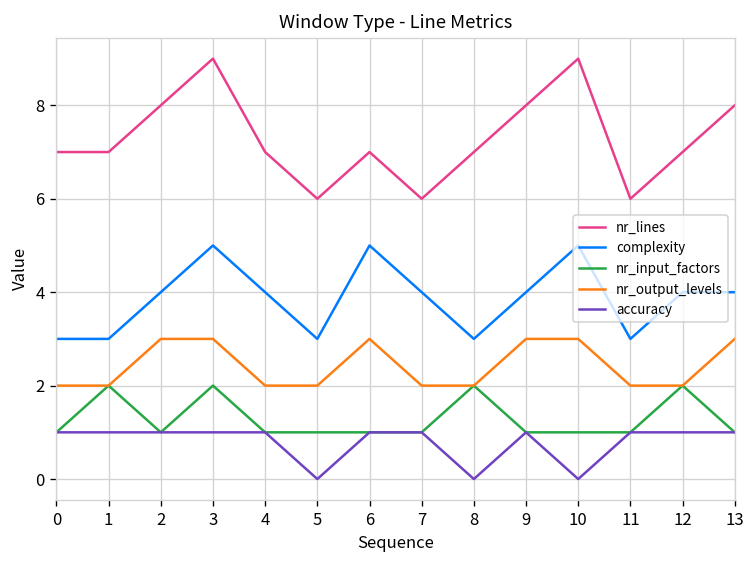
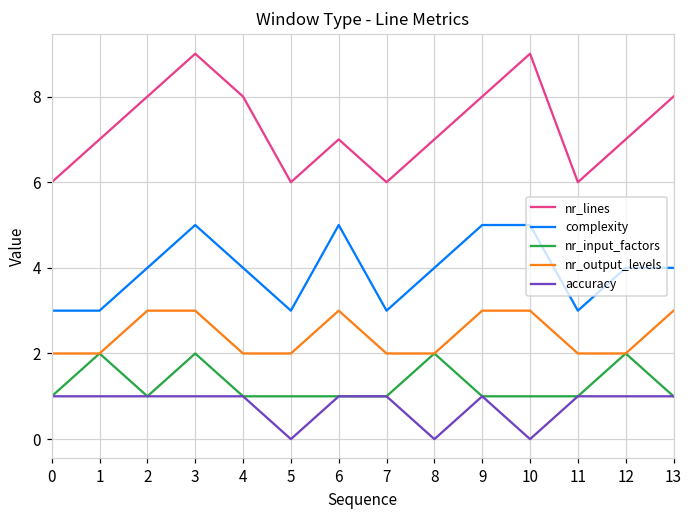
  {
    "nr_lines": {
-     "0": 7,
+     "0": 6,
      "1": 7,
      "2": 8,
      "3": 9,
-     "4": 7,
+     "4": 8,
      "5": 6,
      "6": 7,
      "7": 6,
      "8": 7,
      "9": 8,
      "10": 9,
      "11": 6,
      "12": 7,
      "13": 8
    },
    "complexity": {
      "0": 3,
      "1": 3,
      "2": 4,
      "3": 5,
      "4": 4,
      "5": 3,
      "6": 5,
-     "7": 4,
-     "8": 3,
-     "9": 4,
+     "7": 3,
+     "8": 4,
+     "9": 5,
      "11": 3,
      "13": 4
    },
    "nr_input_factors": {
      "3": 2,
      "5": 1,
      "10": 1
    },
    "nr_output_levels": {
      "0": 2,
      "2": 3,
      "3": 3,
      "4": 2,
      "5": 2,
      "6": 3,
      "7": 2,
      "9": 3,
      "10": 3,
      "11": 2,
      "13": 3
    },
    "accuracy": {
      "1": 1,
      "3": 1,
      "5": 0,
      "8": 0,
      "10": 0,
      "12": 1
    }
  }
